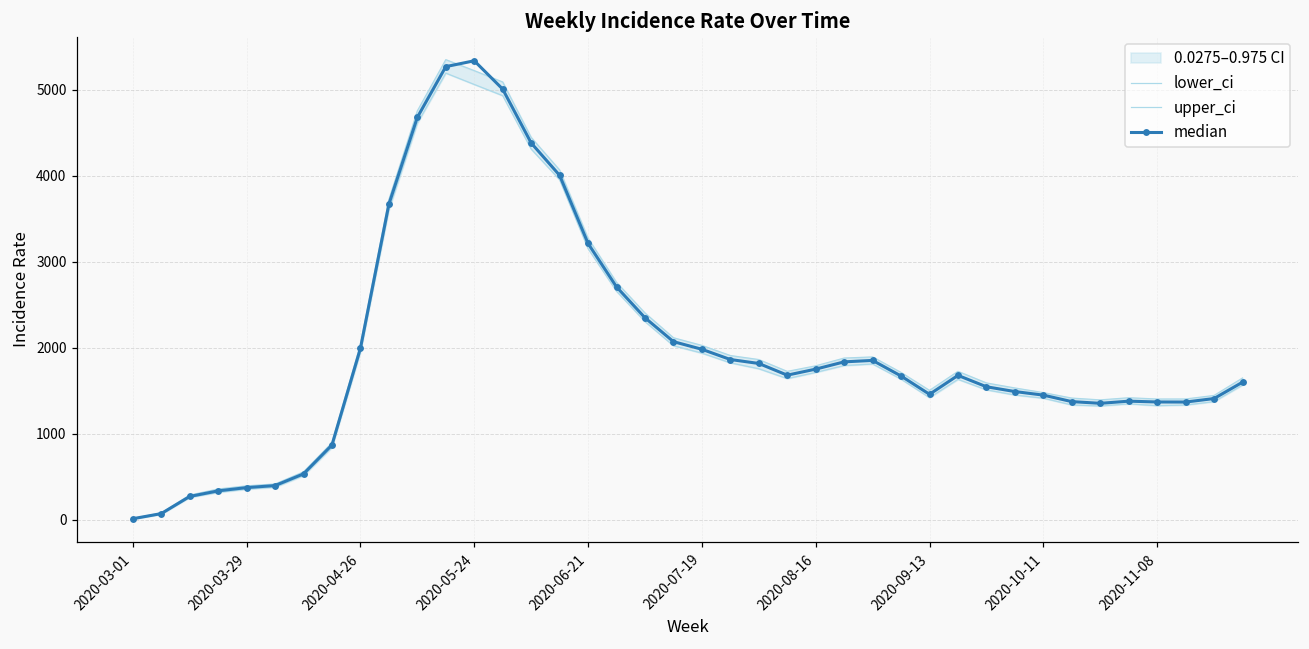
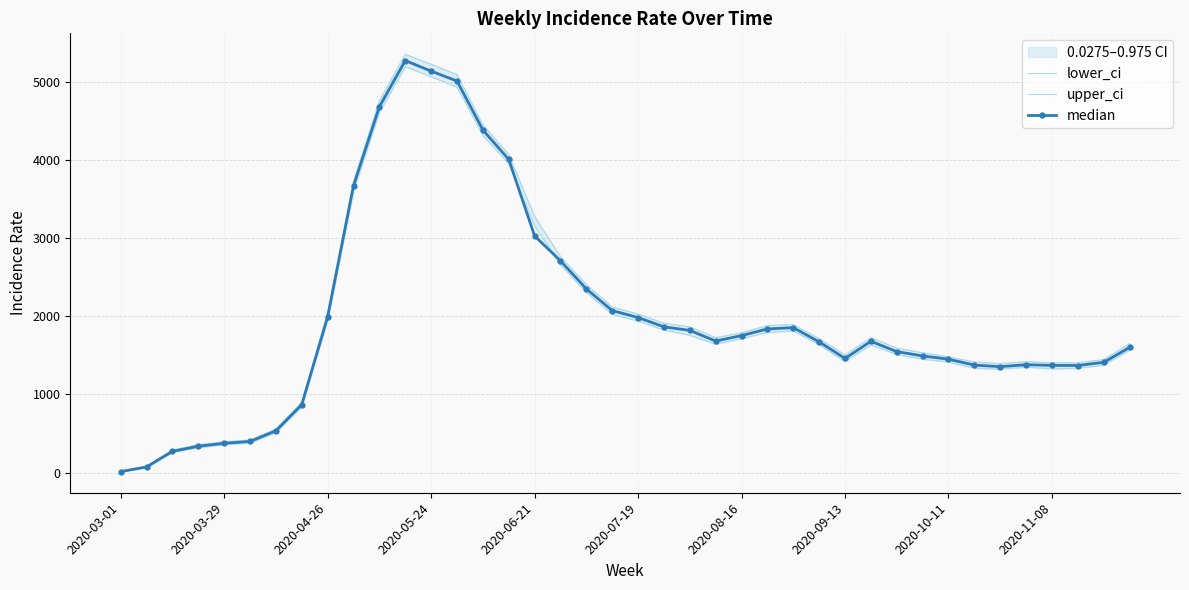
  {
    "median": {
      "2020-04-26": 2000,
-     "2020-05-24": 5300,
-     "2020-06-21": 3200,
+     "2020-05-24": 5100,
+     "2020-06-21": 3000,
      "2020-07-19": 2000,
      "2020-08-16": 1800,
      "2020-09-13": 1500,
      "2020-11-08": 1400
    }
  }
